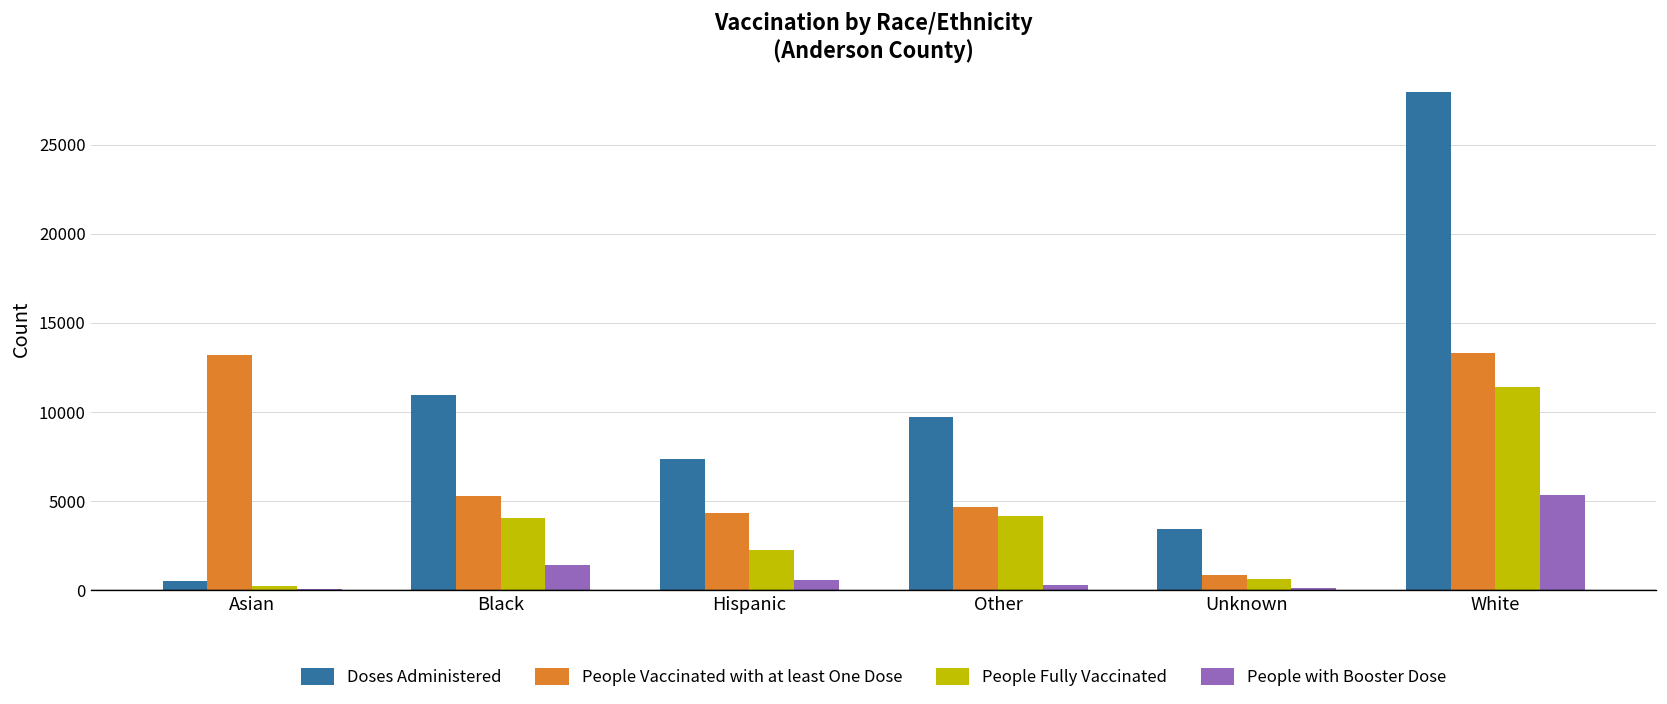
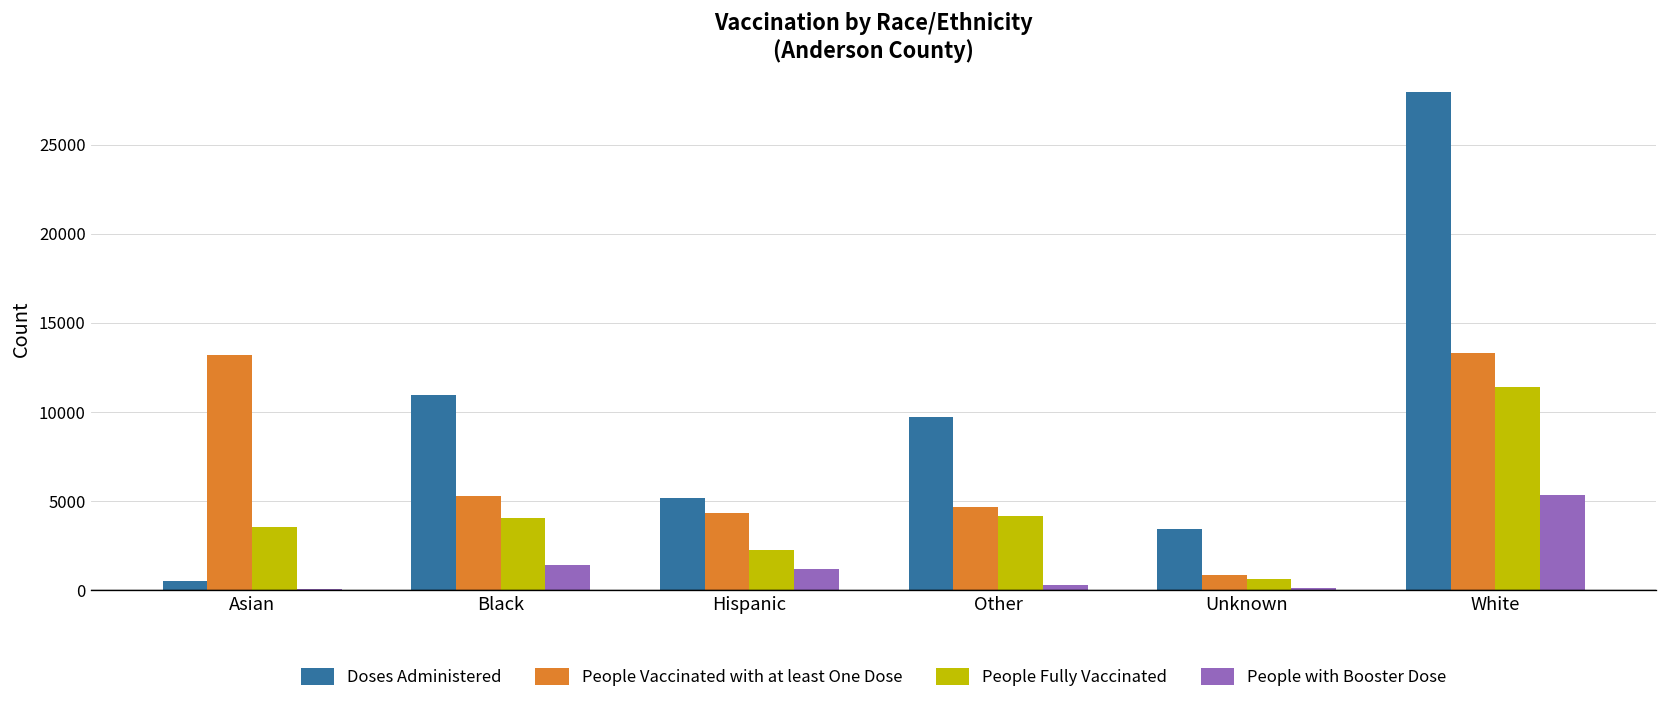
  {
    "Doses Administered": {
      "Asian": 500,
      "Black": 11000,
-     "Hispanic": 7300,
+     "Hispanic": 5200,
      "Other": 9700,
      "Unknown": 3400,
      "White": 27900
    },
    "People Vaccinated with at least One Dose": {
      "Asian": 13200,
      "Black": 5300,
      "Hispanic": 4300,
      "Other": 4600,
      "Unknown": 800,
      "White": 13300
    },
    "People Fully Vaccinated": {
-     "Asian": 200,
+     "Asian": 3500,
      "Black": 4100,
      "Hispanic": 2200,
      "Other": 4200,
      "Unknown": 600,
      "White": 11400
    },
    "People with Booster Dose": {
      "Black": 1400,
-     "Hispanic": 500,
+     "Hispanic": 1200,
      "Other": 300,
      "White": 5300
    }
  }
